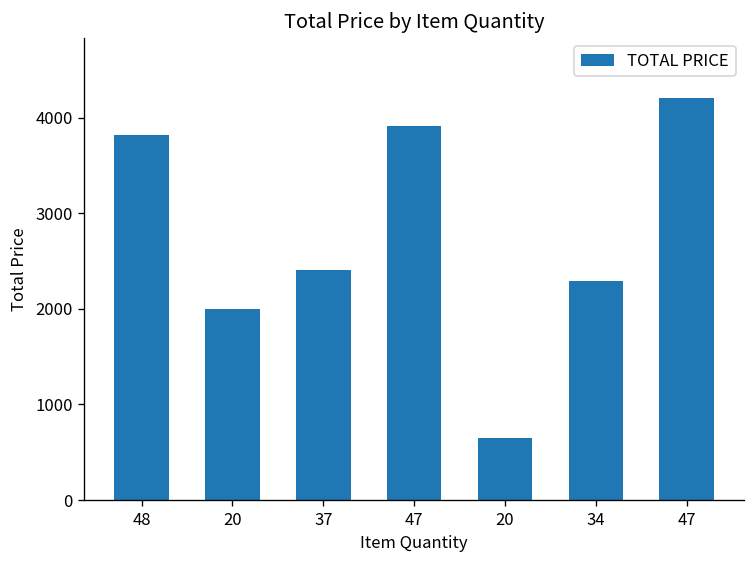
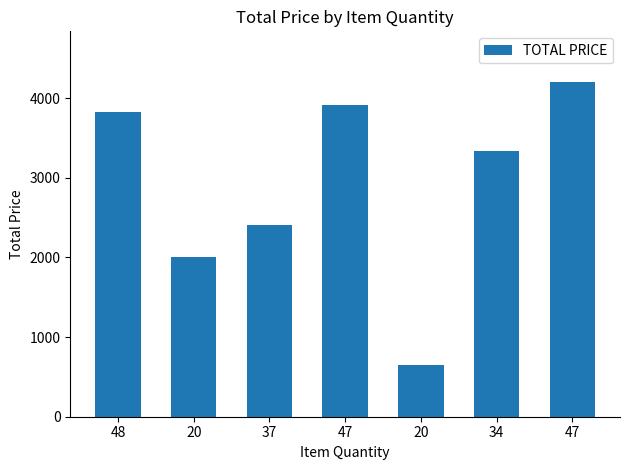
  {
    "48": 3800,
    "37": 2400,
-   "34": 2300
+   "34": 3300
  }
